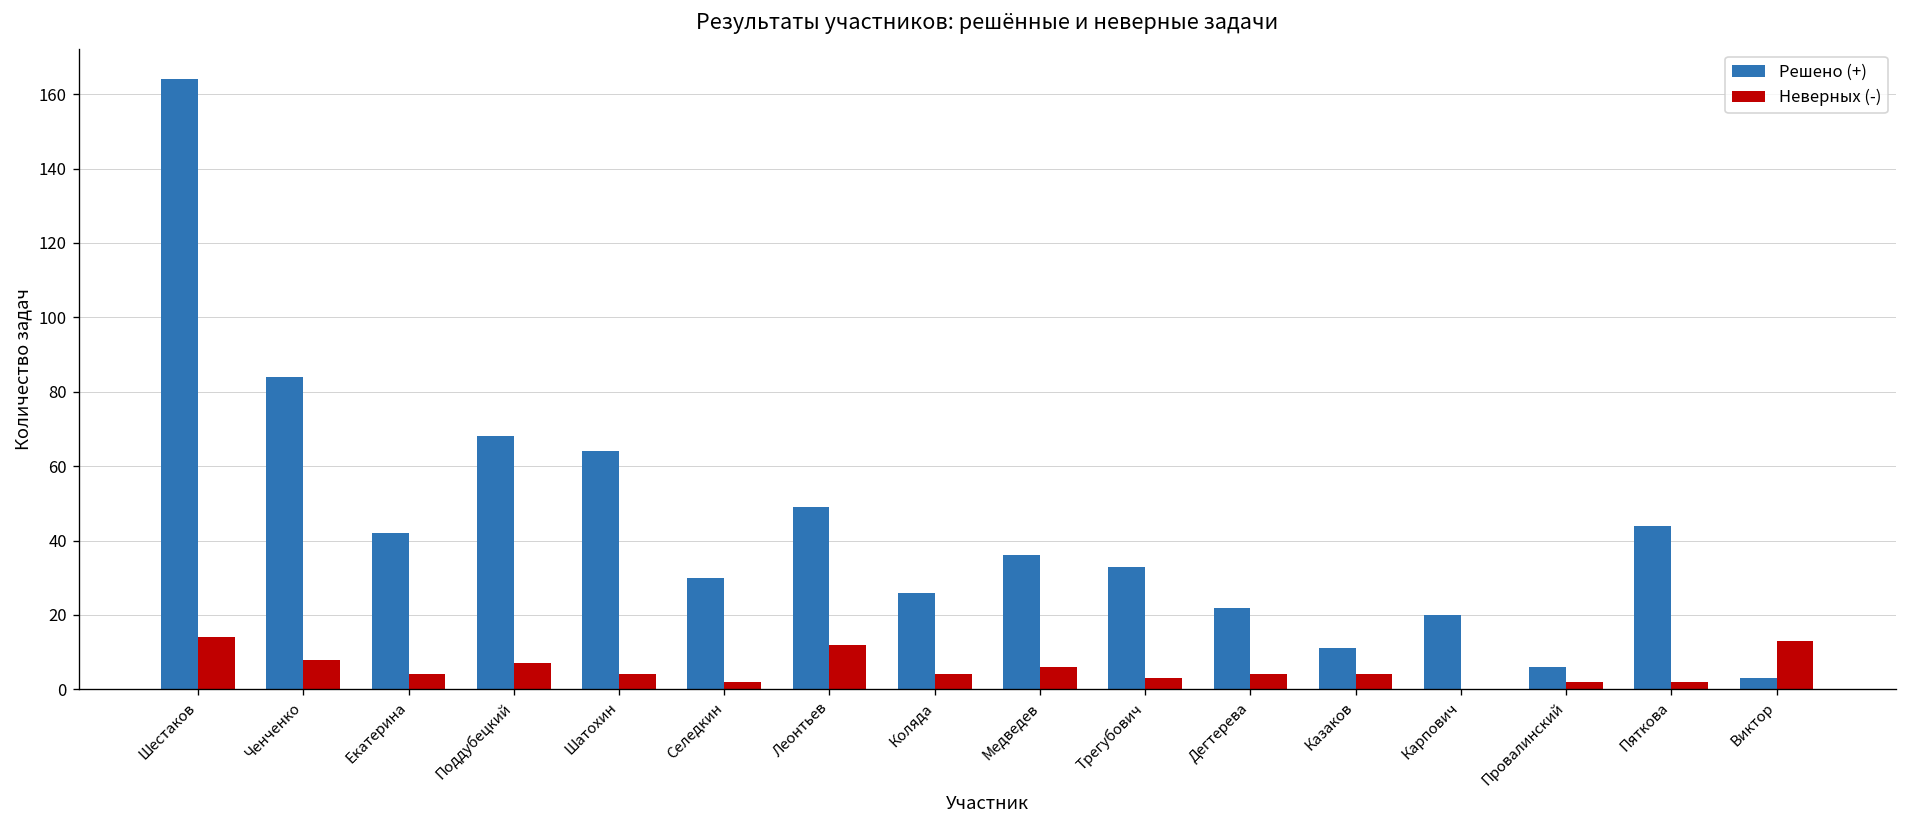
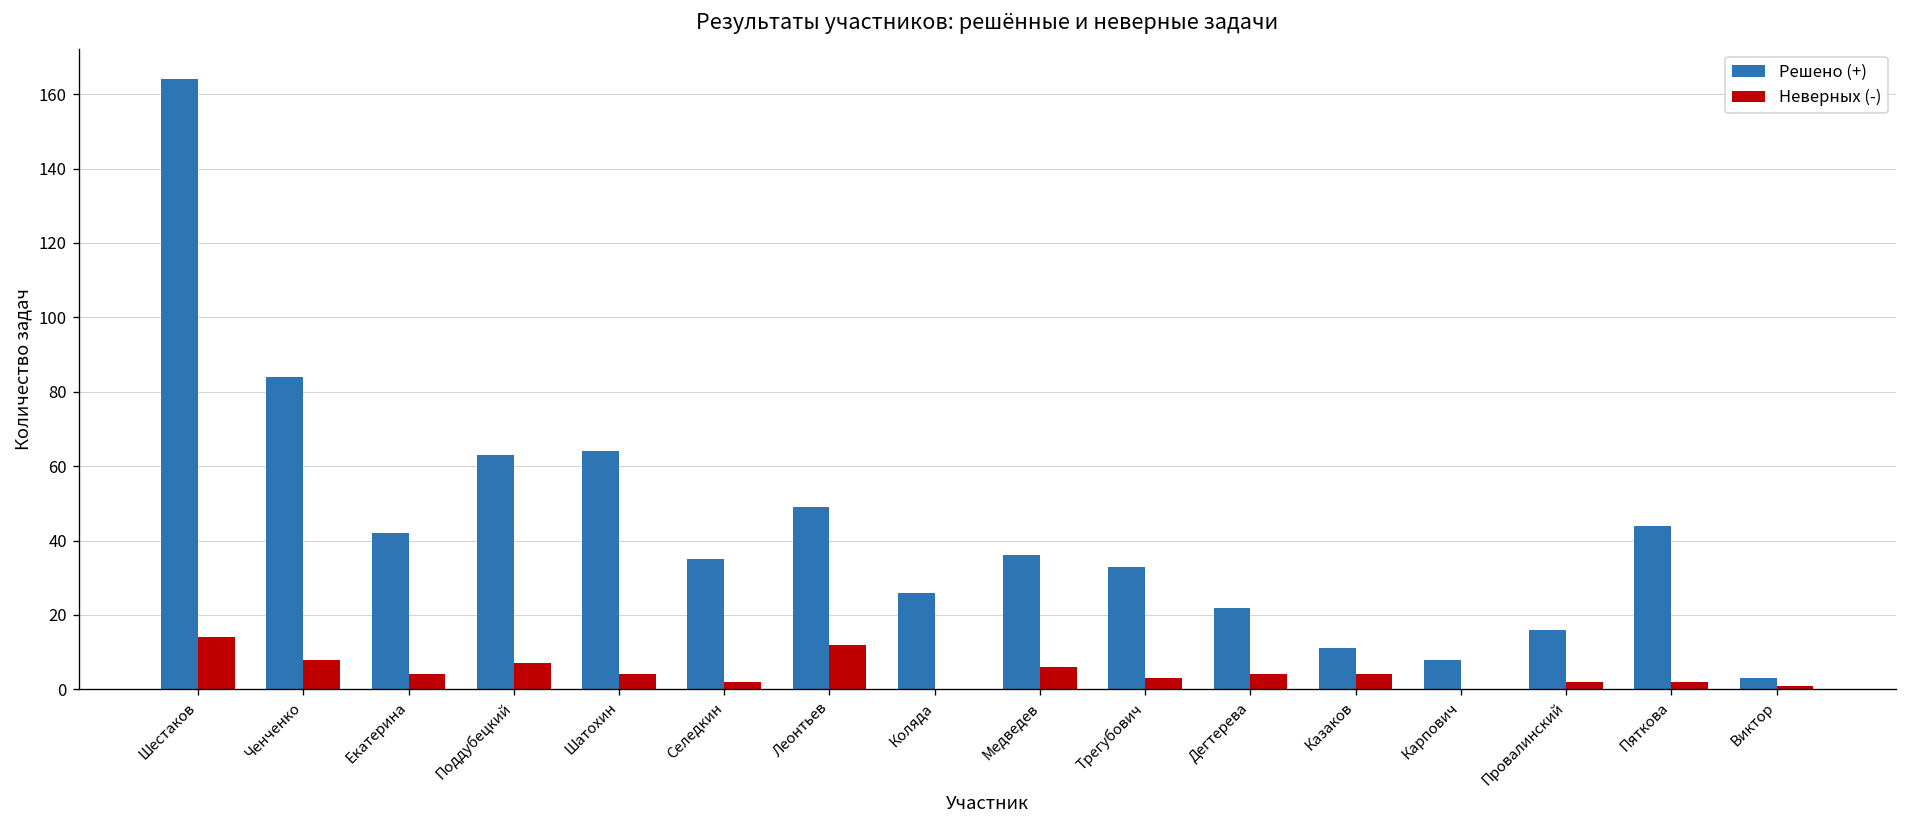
  {
    "Решено (+)": {
      "Шестаков": 164,
      "Ченченко": 84,
      "Екатерина": 42,
-     "Поддубецкий": 68,
+     "Поддубецкий": 63,
      "Шатохин": 64,
-     "Селедкин": 30,
+     "Селедкин": 35,
      "Леонтьев": 49,
      "Коляда": 26,
      "Медведев": 36,
      "Трегубович": 33,
      "Дегтерева": 22,
      "Казаков": 11,
-     "Карпович": 20,
-     "Провалинский": 6,
+     "Карпович": 8,
+     "Провалинский": 16,
      "Пяткова": 44,
      "Виктор": 3
    },
    "Неверных (-)": {
      "Шестаков": 14,
      "Ченченко": 8,
      "Екатерина": 4,
      "Поддубецкий": 7,
      "Шатохин": 4,
      "Селедкин": 2,
      "Леонтьев": 12,
-     "Коляда": 4,
+     "Коляда": 0,
      "Медведев": 6,
      "Трегубович": 3,
      "Дегтерева": 4,
      "Казаков": 4,
      "Карпович": 0,
      "Провалинский": 2,
      "Пяткова": 2,
-     "Виктор": 13
+     "Виктор": 1
    }
  }
